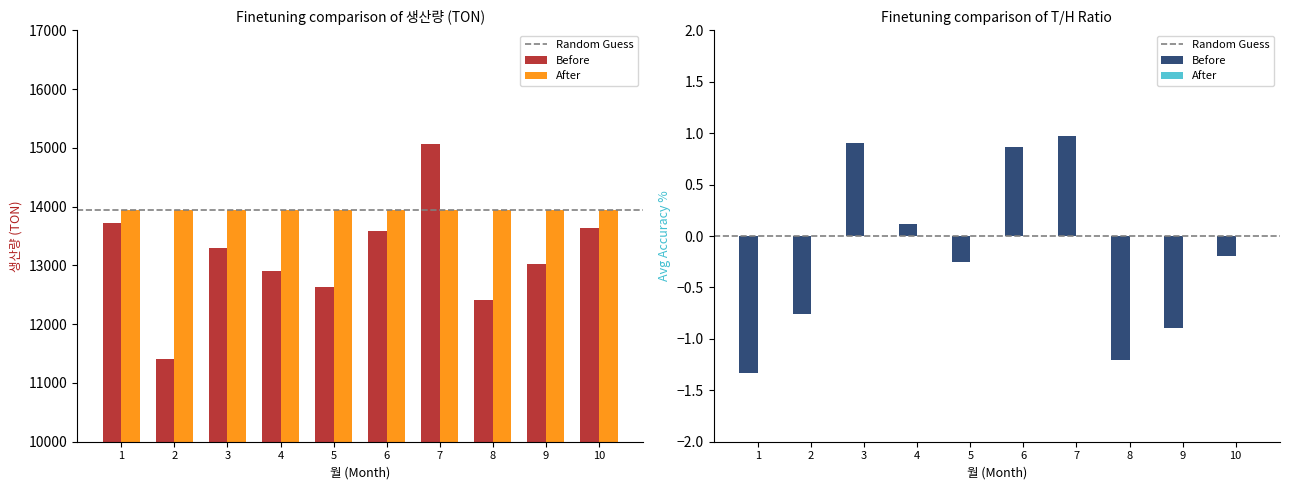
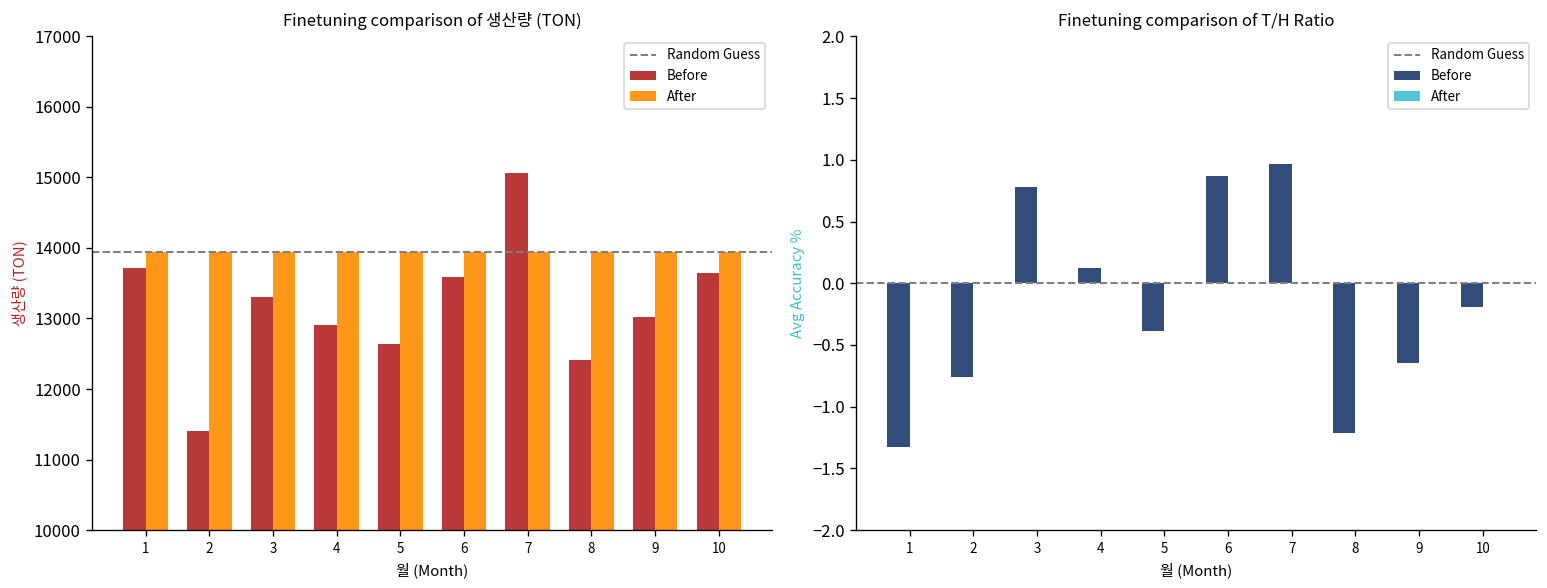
  {
    "Finetuning comparison of T/H Ratio": {
      "Before": {
        "1": -1.33,
        "2": -0.76,
-       "3": 0.90,
+       "3": 0.78,
        "4": 0.12,
-       "5": -0.25,
+       "5": -0.39,
        "6": 0.87,
        "7": 0.97,
        "8": -1.21,
-       "9": -0.89,
+       "9": -0.65,
        "10": -0.19
      },
      "After": {
        "1": 0.00,
        "2": 0.00,
        "3": 0.00,
        "4": 0.00,
        "5": 0.00,
        "6": 0.00,
        "7": 0.00,
        "8": 0.00,
        "9": 0.00,
        "10": 0.00
      }
    }
  }
